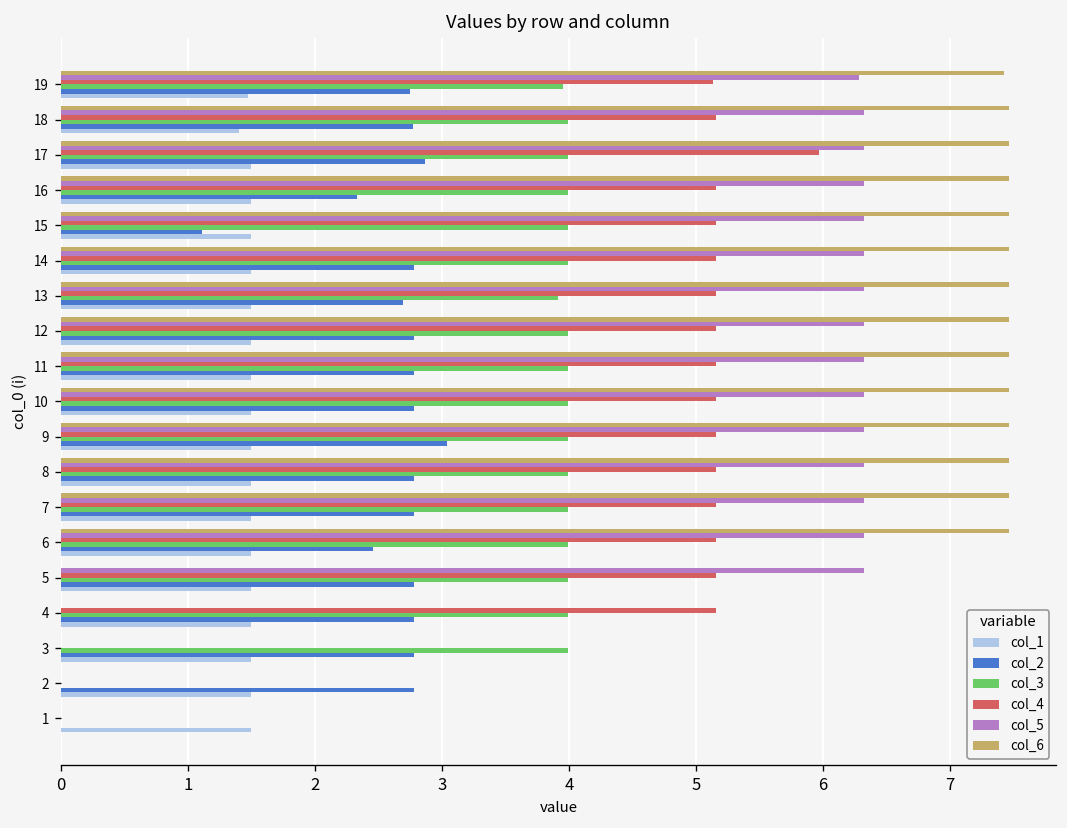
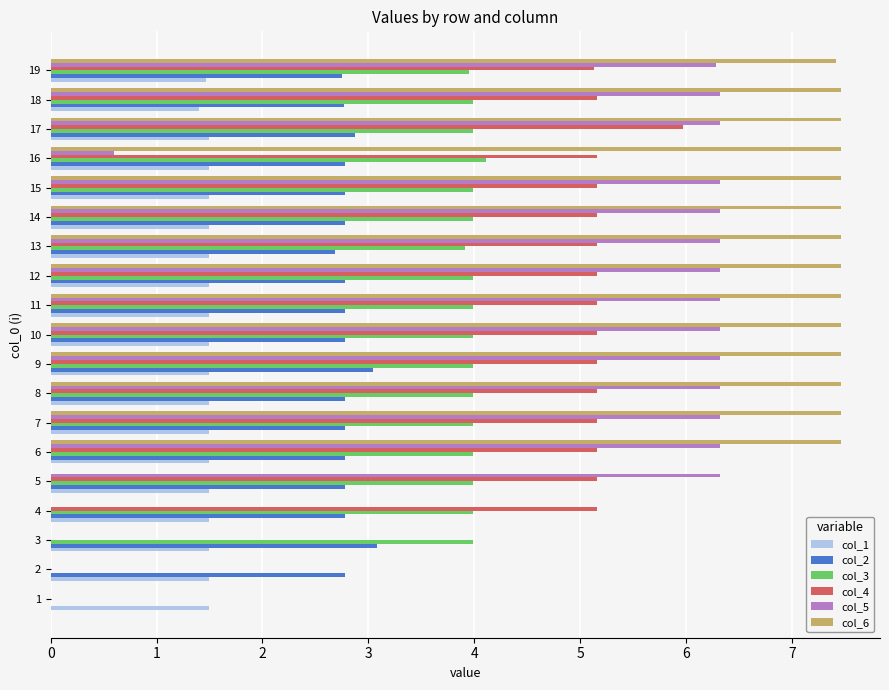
  {
    "col_1": {
      "19": 1.47,
      "18": 1.40,
      "17": 1.50,
      "16": 1.50,
      "15": 1.50,
      "14": 1.50,
      "13": 1.50,
      "12": 1.50,
      "11": 1.50,
      "10": 1.50,
      "9": 1.50,
      "8": 1.50,
      "7": 1.50,
      "6": 1.50,
      "5": 1.50,
      "4": 1.50,
      "3": 1.50,
      "2": 1.50,
      "1": 1.50
    },
    "col_2": {
      "19": 2.75,
      "18": 2.77,
      "17": 2.87,
-     "16": 2.33,
-     "15": 1.11,
+     "16": 2.78,
+     "15": 2.78,
      "14": 2.78,
      "13": 2.69,
      "12": 2.78,
      "11": 2.78,
      "10": 2.78,
      "9": 3.04,
      "8": 2.78,
      "7": 2.78,
-     "6": 2.46,
+     "6": 2.78,
      "5": 2.78,
      "4": 2.78,
-     "3": 2.78,
+     "3": 3.08,
      "2": 2.78,
      "1": 0.00
    },
    "col_3": {
      "19": 3.95,
      "18": 3.99,
      "17": 3.99,
-     "16": 3.99,
+     "16": 4.11,
      "15": 3.99,
      "14": 3.99,
      "13": 3.91,
      "12": 3.99,
      "11": 3.99,
      "10": 3.99,
      "9": 3.99,
      "8": 3.99,
      "7": 3.99,
      "6": 3.99,
      "5": 3.99,
      "4": 3.99,
      "3": 3.99,
      "2": 0.00,
      "1": 0.00
    },
    "col_4": {
      "19": 5.13,
      "18": 5.16,
      "17": 5.97,
      "16": 5.16,
      "15": 5.16,
      "14": 5.16,
      "13": 5.16,
      "12": 5.16,
      "11": 5.16,
      "10": 5.16,
      "9": 5.16,
      "8": 5.16,
      "7": 5.16,
      "6": 5.16,
      "5": 5.16,
      "4": 5.16,
      "3": 0.00,
      "2": 0.00,
      "1": 0.00
    },
    "col_5": {
      "19": 6.28,
      "18": 6.32,
      "17": 6.32,
-     "16": 6.32,
+     "16": 0.60,
      "15": 6.32,
      "14": 6.32,
      "13": 6.32,
      "12": 6.32,
      "11": 6.32,
      "10": 6.32,
      "9": 6.32,
      "8": 6.32,
      "7": 6.32,
      "6": 6.32,
      "5": 6.32,
      "4": 0.00,
      "3": 0.00,
      "2": 0.00,
      "1": 0.00
    },
    "col_6": {
      "19": 7.42,
      "18": 7.46,
      "17": 7.46,
      "16": 7.46,
      "15": 7.46,
      "14": 7.46,
      "13": 7.46,
      "12": 7.46,
      "11": 7.46,
      "10": 7.46,
      "9": 7.46,
      "8": 7.46,
      "7": 7.46,
      "6": 7.46,
      "5": 0.00,
      "4": 0.00,
      "3": 0.00,
      "2": 0.00,
      "1": 0.00
    }
  }
